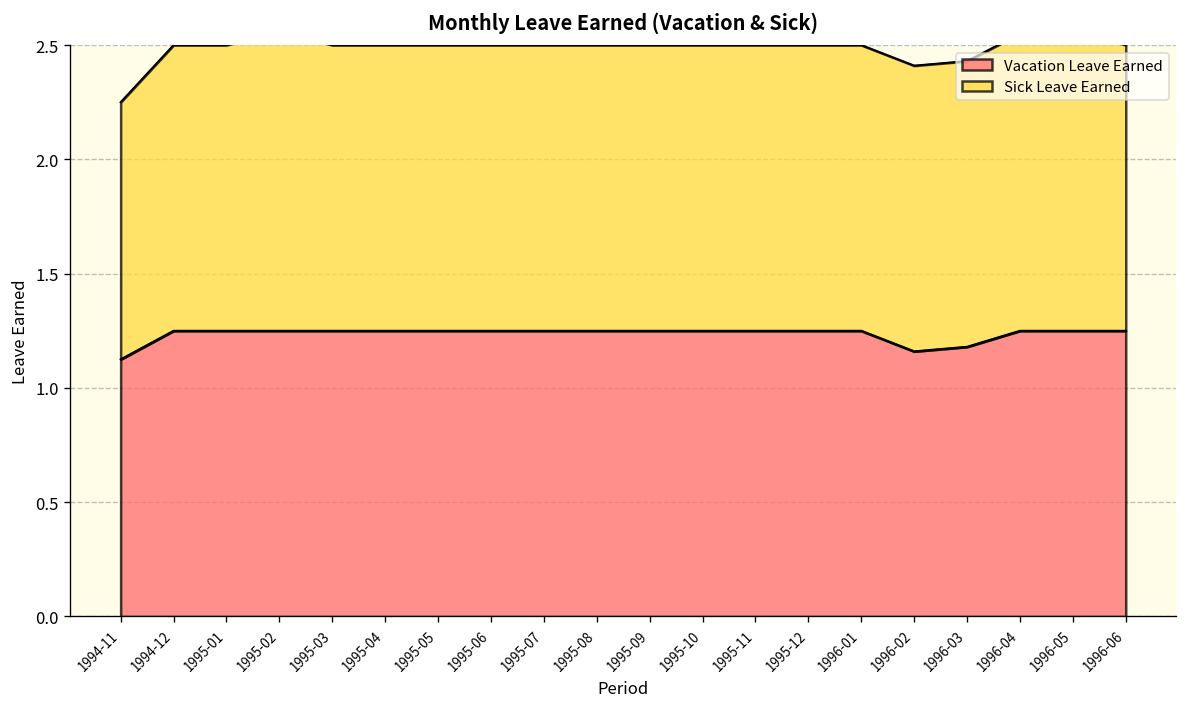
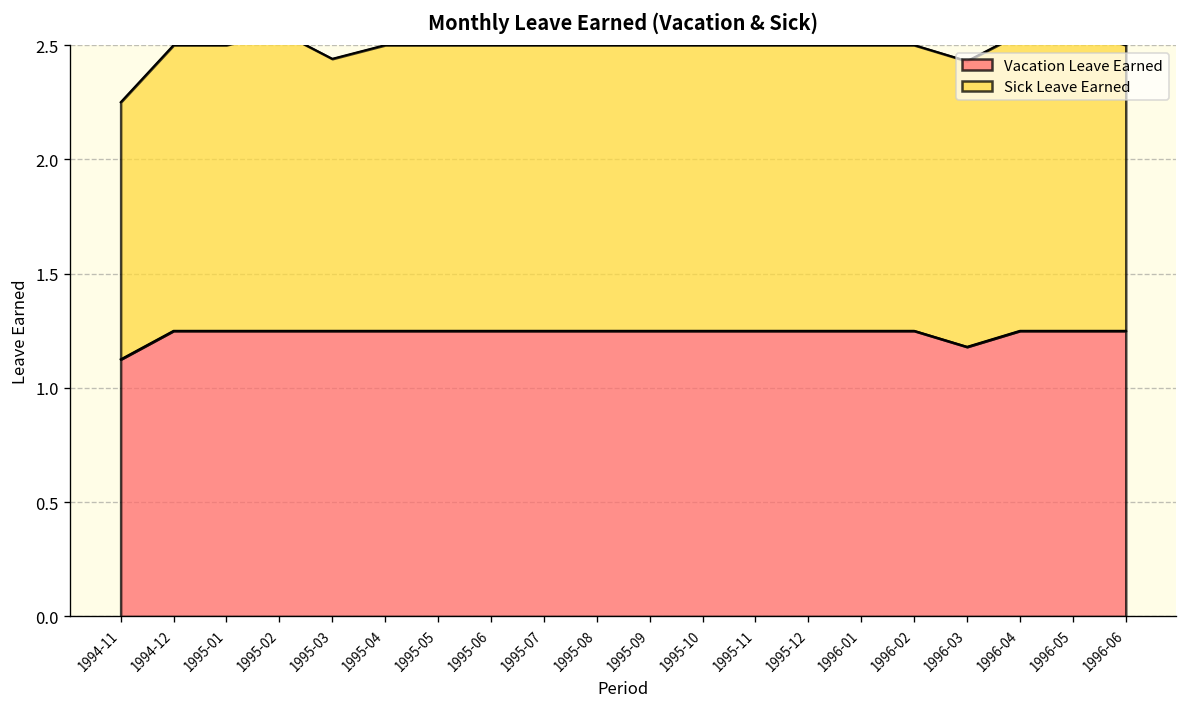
  {
    "Vacation Leave Earned": {
      "1994-11": 1.13,
      "1994-12": 1.25,
      "1995-01": 1.25,
      "1995-02": 1.25,
      "1995-03": 1.25,
      "1995-04": 1.25,
      "1995-05": 1.25,
      "1995-06": 1.25,
      "1995-07": 1.25,
      "1995-08": 1.25,
      "1995-09": 1.25,
      "1995-10": 1.25,
      "1995-11": 1.25,
      "1995-12": 1.25,
      "1996-01": 1.25,
-     "1996-02": 1.16,
+     "1996-02": 1.25,
      "1996-03": 1.18,
      "1996-04": 1.25,
      "1996-05": 1.25,
      "1996-06": 1.25
    },
    "Sick Leave Earned": {
      "1994-11": 1.13,
      "1994-12": 1.25,
      "1995-01": 1.25,
-     "1995-03": 1.25,
+     "1995-03": 1.19,
      "1995-04": 1.25,
      "1995-05": 1.25,
      "1995-06": 1.25,
      "1995-07": 1.25,
      "1995-08": 1.25,
      "1995-09": 1.25,
      "1995-10": 1.25,
      "1995-11": 1.25,
      "1995-12": 1.25,
      "1996-01": 1.25,
      "1996-02": 1.25,
      "1996-06": 1.25
    }
  }
